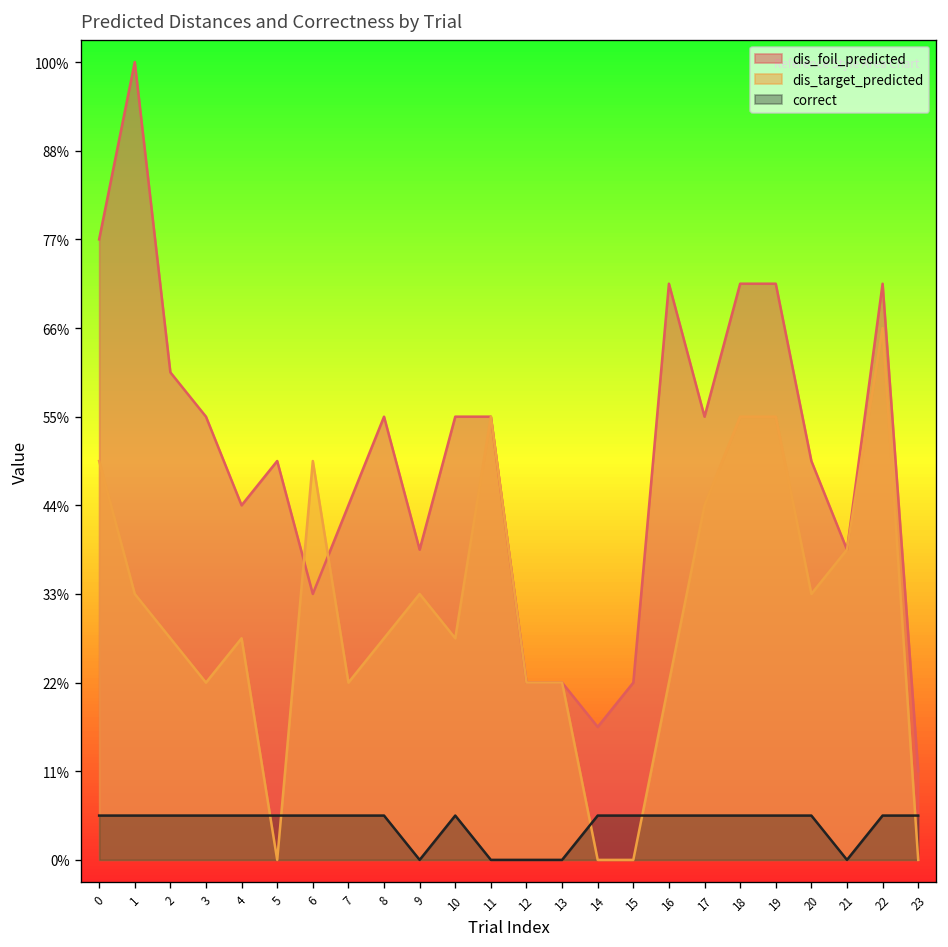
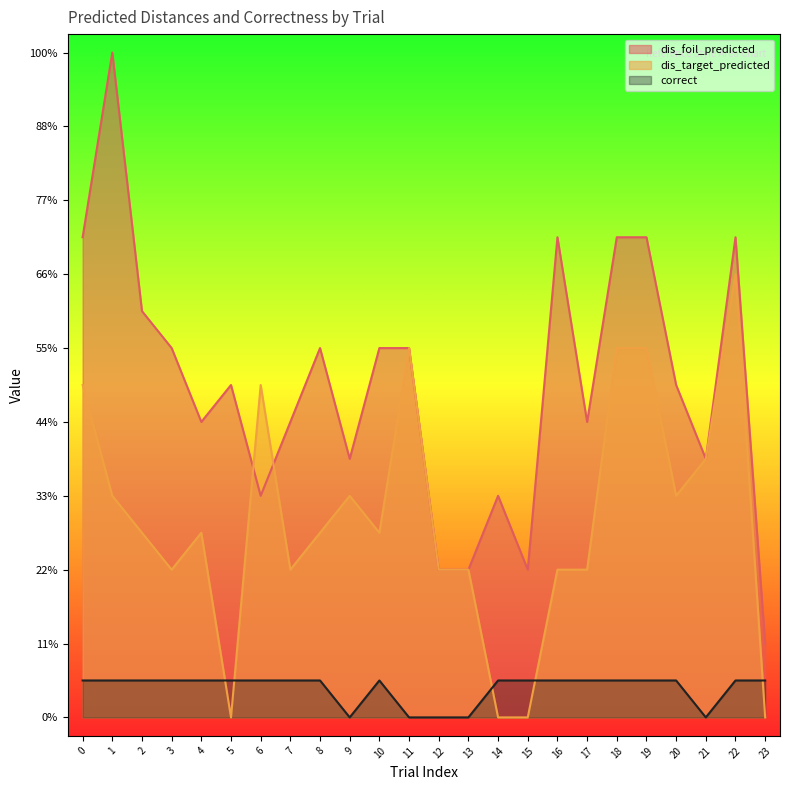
  {
    "dis_foil_predicted": {
-     "0": "78%",
+     "0": "72%",
      "1": "100%",
      "2": "61%",
      "3": "56%",
      "4": "44%",
      "5": "50%",
      "6": "33%",
      "7": "44%",
      "8": "56%",
      "9": "39%",
      "10": "56%",
-     "14": "17%",
+     "14": "33%",
      "15": "22%",
      "16": "72%",
-     "17": "56%",
+     "17": "44%",
      "18": "72%",
      "19": "72%",
      "20": "50%",
      "22": "72%",
      "23": "11%"
    },
    "dis_target_predicted": {
      "0": "50%",
      "1": "33%",
      "2": "28%",
      "3": "22%",
      "4": "28%",
      "5": "0%",
      "6": "50%",
      "7": "22%",
      "8": "28%",
      "9": "33%",
      "10": "28%",
      "14": "0%",
      "15": "0%",
      "16": "22%",
-     "17": "44%",
+     "17": "22%",
      "18": "56%",
      "19": "56%",
      "20": "33%",
      "22": "67%",
      "23": "0%"
    },
    "correct": {
      "0": "6%",
      "1": "6%",
      "2": "6%",
      "3": "6%",
      "4": "6%",
      "5": "6%",
      "6": "6%",
      "7": "6%",
      "8": "6%",
      "9": "0%",
      "10": "6%",
      "11": "0%",
      "12": "0%",
      "13": "0%",
      "14": "6%",
      "15": "6%",
      "16": "6%",
      "17": "6%",
      "18": "6%",
      "19": "6%",
      "20": "6%",
      "21": "0%",
      "22": "6%",
      "23": "6%"
    }
  }
